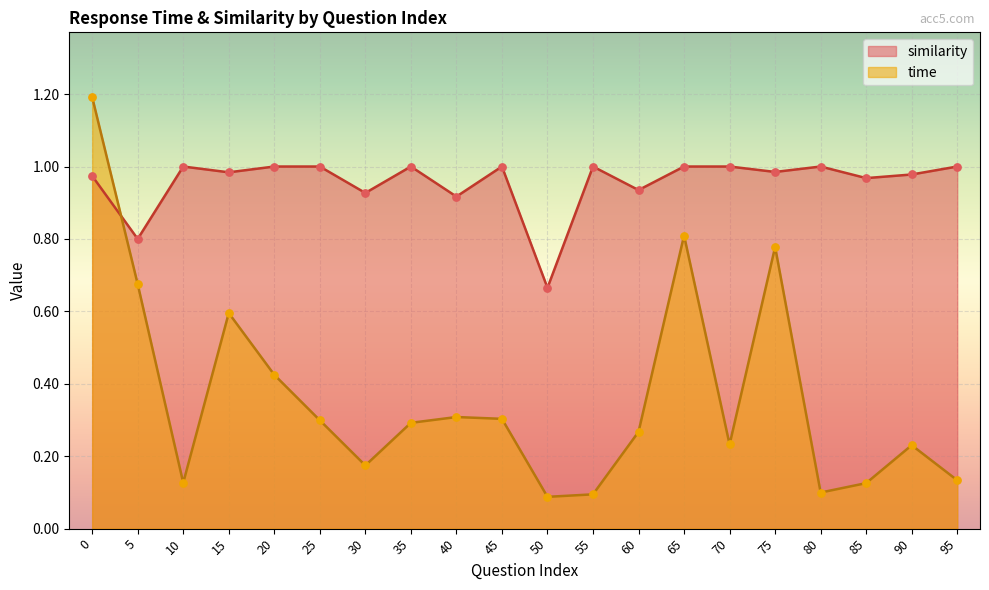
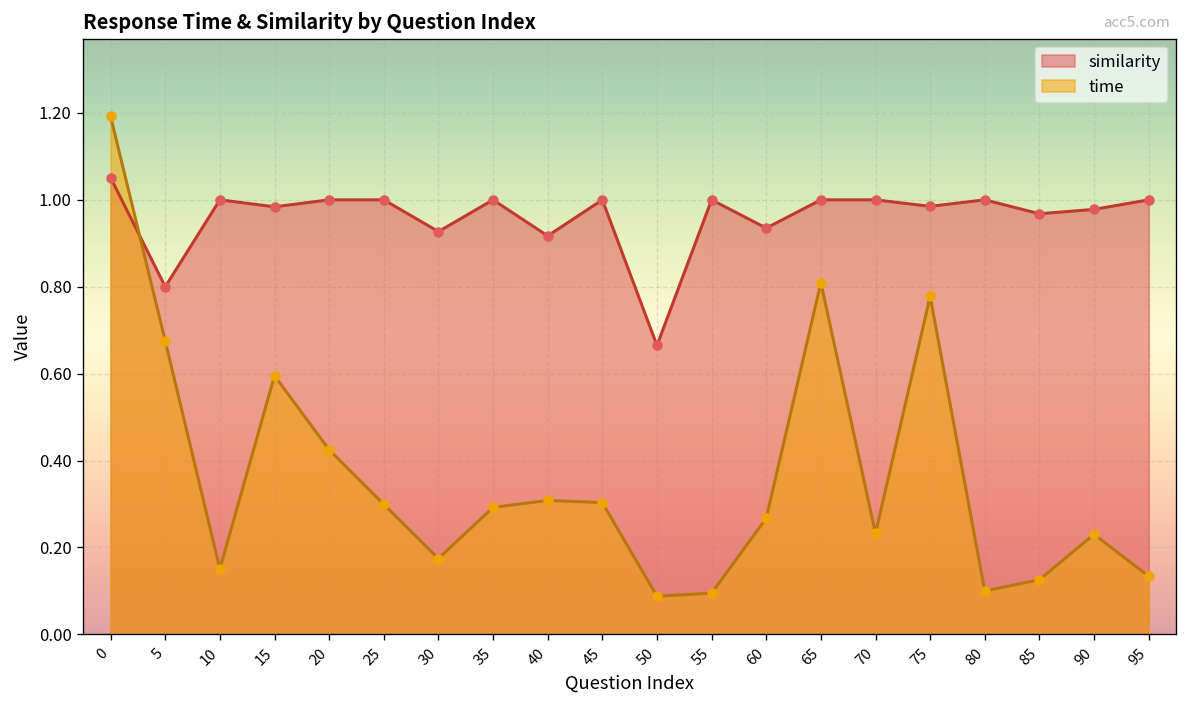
  {
    "similarity": {
-     "0": 0.97,
+     "0": 1.05,
      "5": 0.80,
      "10": 1.00,
      "15": 0.98,
      "20": 1.00,
      "25": 1.00,
      "30": 0.93,
      "35": 1.00,
      "40": 0.92,
      "45": 1.00,
      "50": 0.67,
      "55": 1.00,
      "60": 0.94,
      "65": 1.00,
      "70": 1.00,
      "75": 0.99,
      "80": 1.00,
      "85": 0.97,
      "90": 0.98,
      "95": 1.00
    },
    "time": {
      "0": 1.19,
      "5": 0.68,
-     "10": 0.13,
+     "10": 0.15,
      "15": 0.60,
      "20": 0.42,
      "25": 0.30,
      "30": 0.17,
      "35": 0.29,
      "40": 0.31,
      "45": 0.30,
      "50": 0.09,
      "55": 0.09,
      "60": 0.27,
      "65": 0.81,
      "70": 0.23,
      "75": 0.78,
      "80": 0.10,
      "85": 0.13,
      "90": 0.23,
      "95": 0.13
    }
  }
